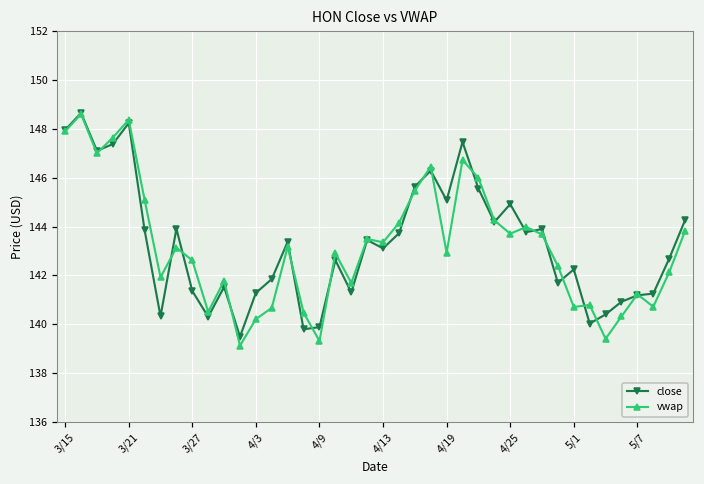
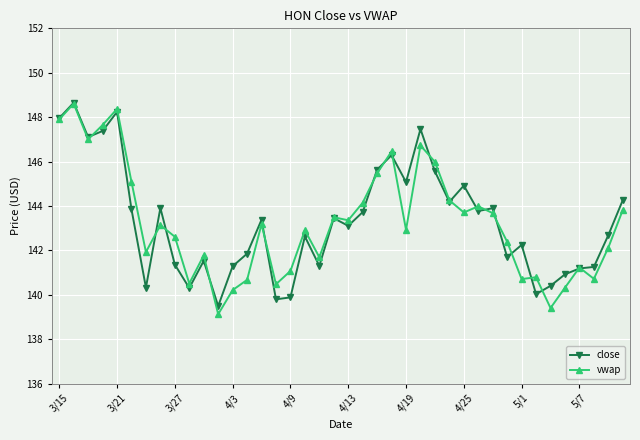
  {
    "close": {
      "3/21": 148.2,
      "3/27": 141.4,
      "4/3": 141.3,
      "4/9": 139.9,
      "4/13": 143.1,
      "4/19": 145.1,
      "4/25": 144.9,
      "5/1": 142.2
    },
    "vwap": {
      "3/21": 148.4,
      "3/27": 142.6,
      "4/3": 140.2,
-     "4/9": 139.3,
+     "4/9": 141.1,
      "4/13": 143.4,
      "4/19": 142.9,
      "4/25": 143.7,
      "5/1": 140.7
    }
  }
